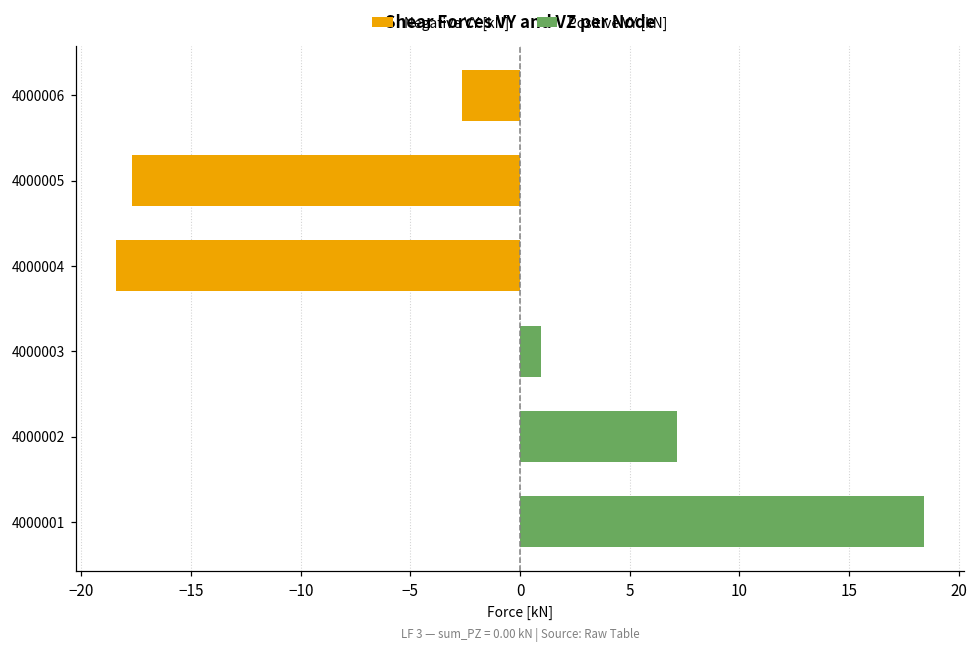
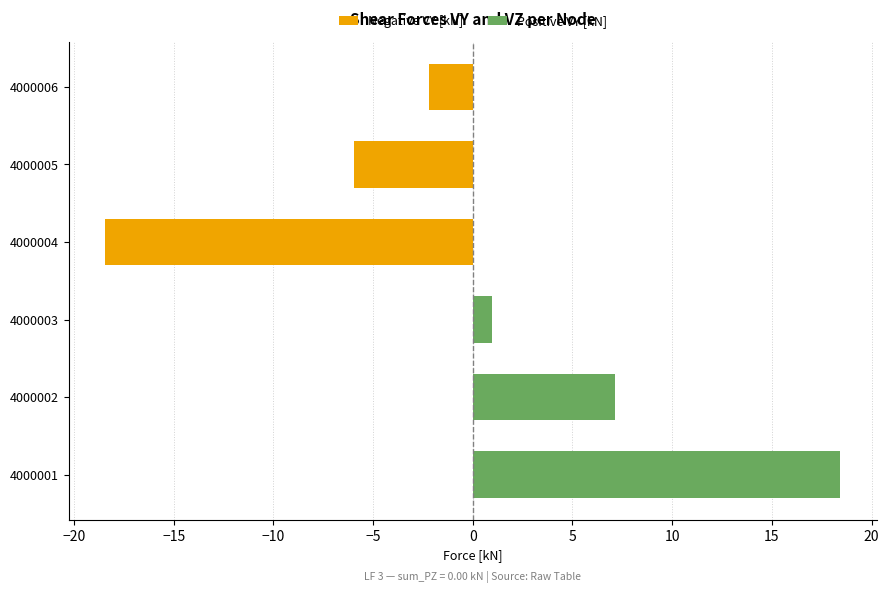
  {
    "Negative VY [kN]": {
-     "4000006": -2.6,
-     "4000005": -17.7,
+     "4000006": -2.2,
+     "4000005": -6.0,
      "4000004": -18.4,
      "4000003": 0.0,
      "4000002": 0.0,
      "4000001": 0.0
    },
    "Positive VY [kN]": {
      "4000006": 0.0,
      "4000005": 0.0,
      "4000004": 0.0,
      "4000003": 1.0,
      "4000002": 7.2,
      "4000001": 18.4
    }
  }
